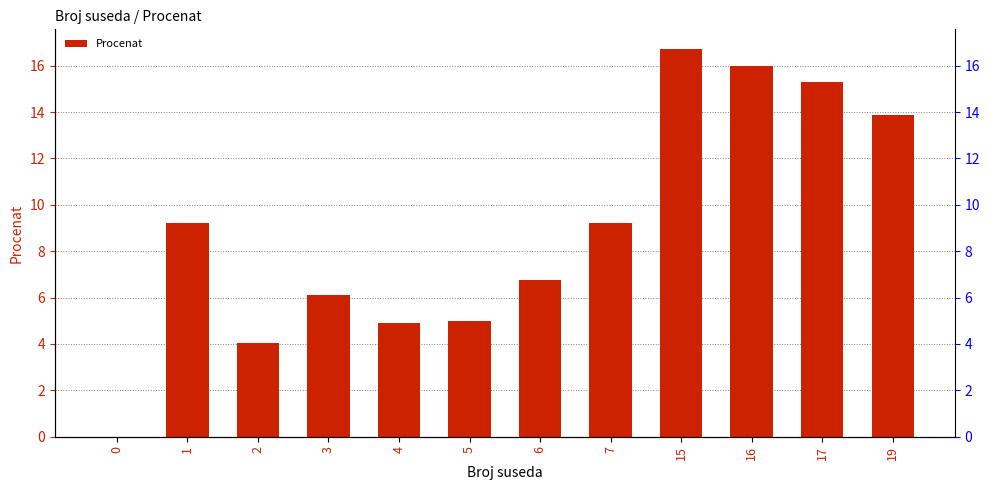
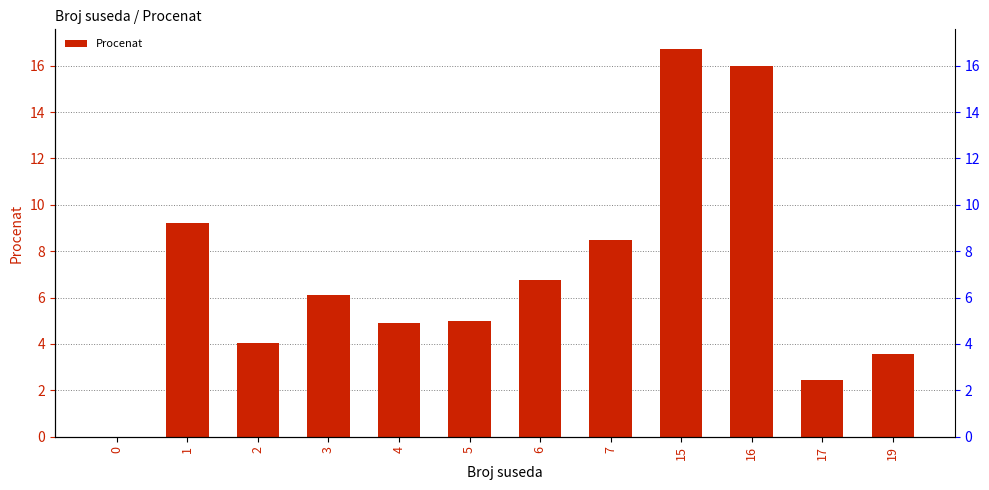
  {
    "0": 0.0,
    "1": 9.2,
    "2": 4.0,
    "3": 6.1,
    "4": 4.9,
    "5": 5.0,
    "6": 6.8,
-   "7": 9.2,
+   "7": 8.5,
    "15": 16.7,
    "16": 16.0,
-   "17": 15.3,
-   "19": 13.9
+   "17": 2.4,
+   "19": 3.5
  }
